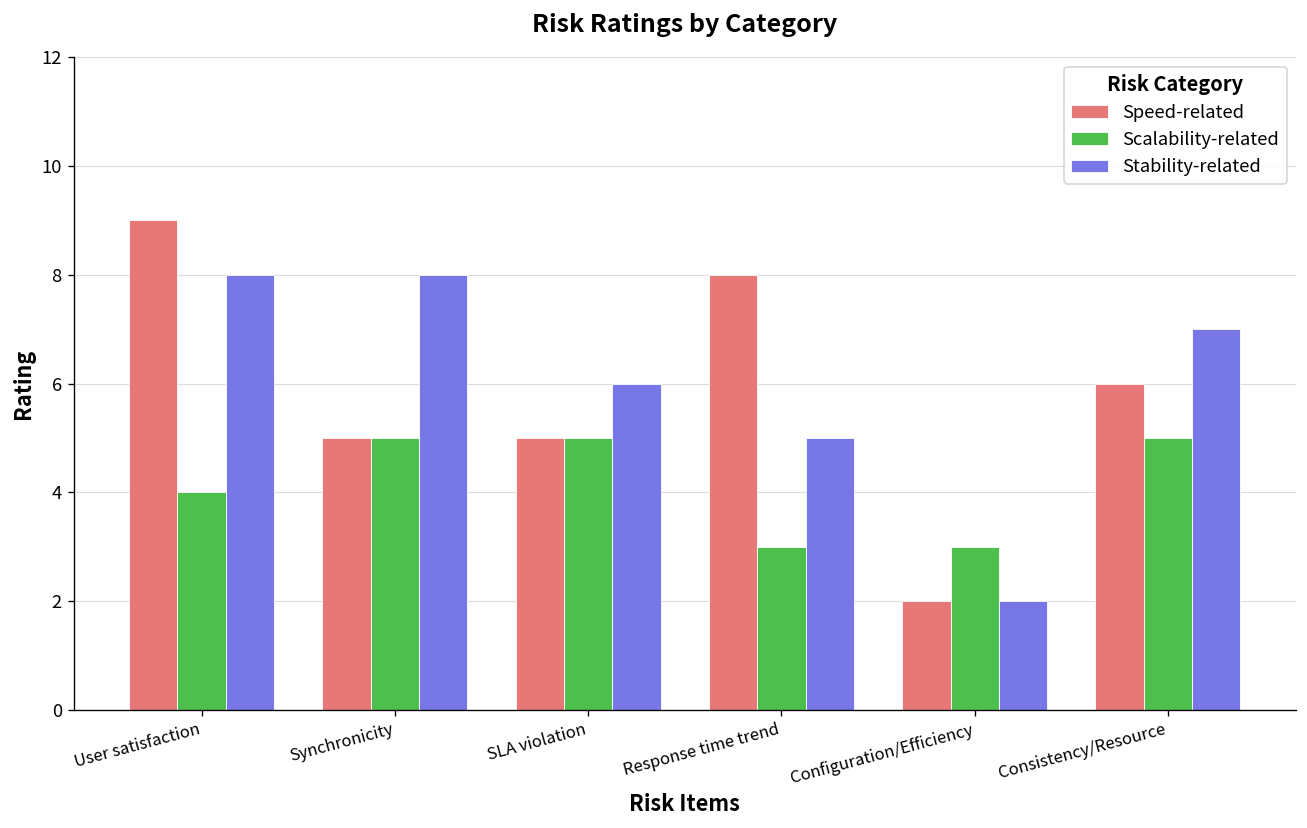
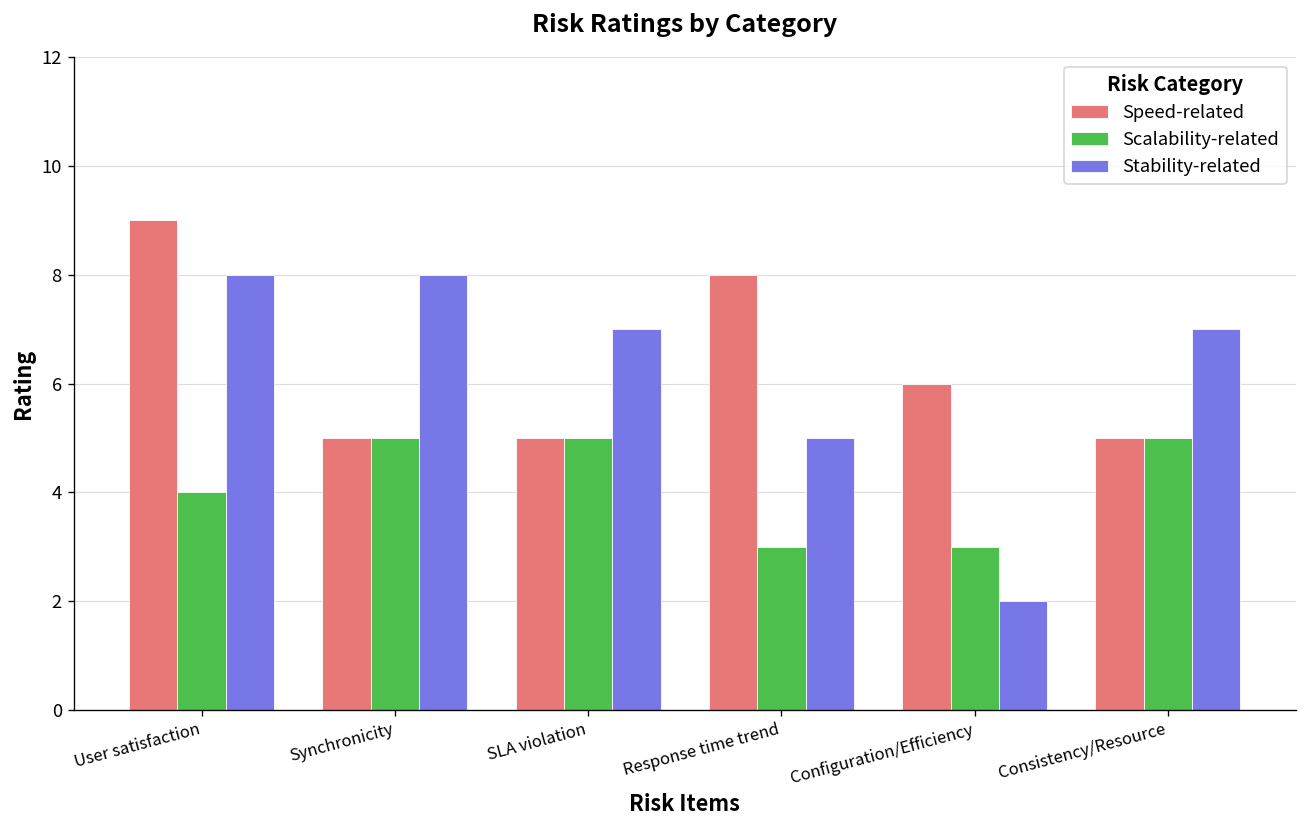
  {
    "Speed-related": {
      "User satisfaction": 9,
      "Synchronicity": 5,
      "SLA violation": 5,
      "Response time trend": 8,
-     "Configuration/Efficiency": 2,
-     "Consistency/Resource": 6
+     "Configuration/Efficiency": 6,
+     "Consistency/Resource": 5
    },
    "Scalability-related": {
      "User satisfaction": 4,
      "Synchronicity": 5,
      "SLA violation": 5,
      "Response time trend": 3,
      "Configuration/Efficiency": 3,
      "Consistency/Resource": 5
    },
    "Stability-related": {
      "User satisfaction": 8,
      "Synchronicity": 8,
-     "SLA violation": 6,
+     "SLA violation": 7,
      "Response time trend": 5,
      "Configuration/Efficiency": 2,
      "Consistency/Resource": 7
    }
  }
